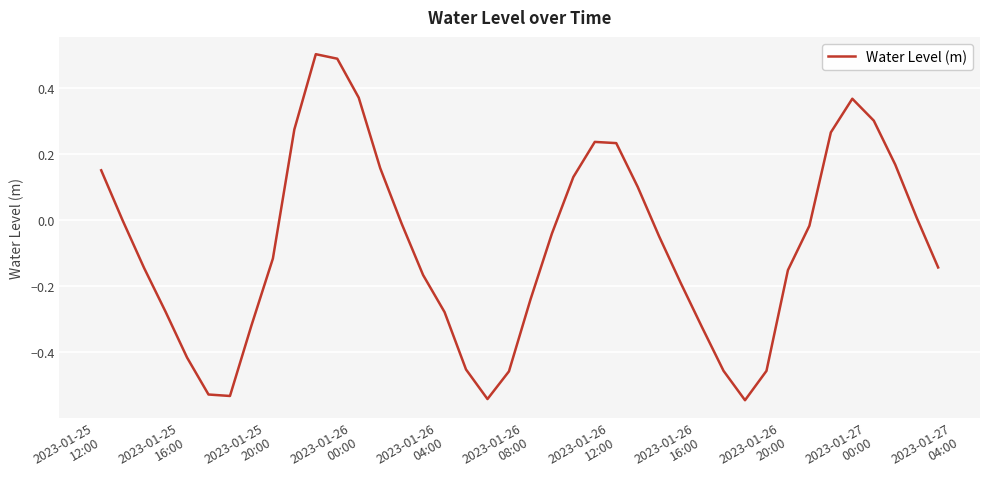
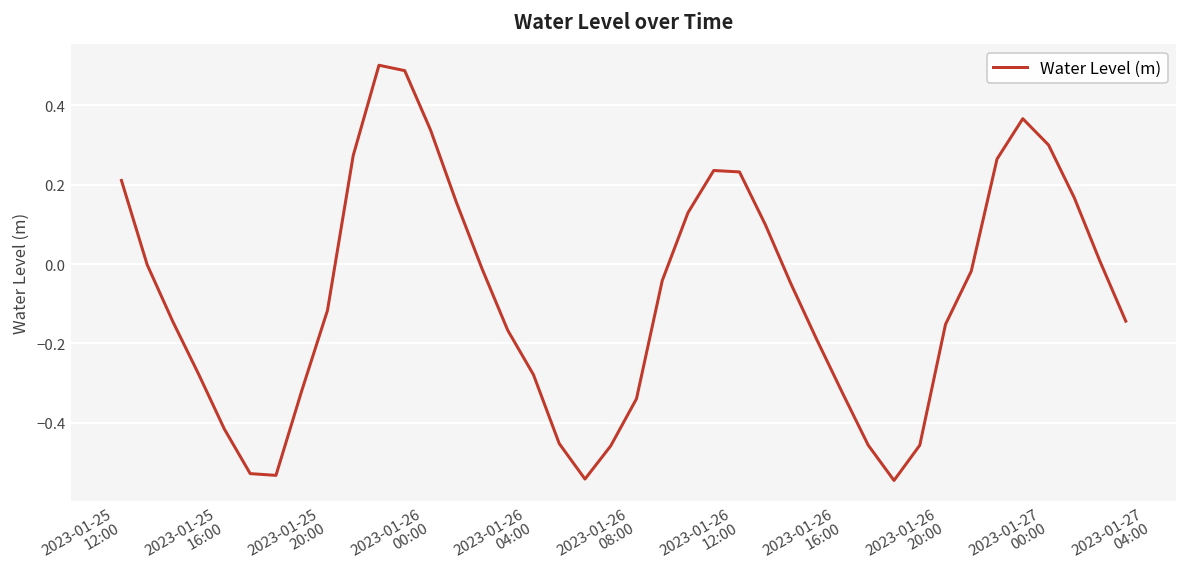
  {
-   "2023-01-25 12:00": 0.15,
+   "2023-01-25 12:00": 0.21,
    "2023-01-25 16:00": -0.42,
    "2023-01-25 20:00": -0.12,
-   "2023-01-26 00:00": 0.37,
+   "2023-01-26 00:00": 0.34,
    "2023-01-26 04:00": -0.28,
-   "2023-01-26 08:00": -0.24,
+   "2023-01-26 08:00": -0.34,
    "2023-01-26 12:00": 0.23,
    "2023-01-26 16:00": -0.33,
    "2023-01-26 20:00": -0.15,
    "2023-01-27 00:00": 0.30
  }
